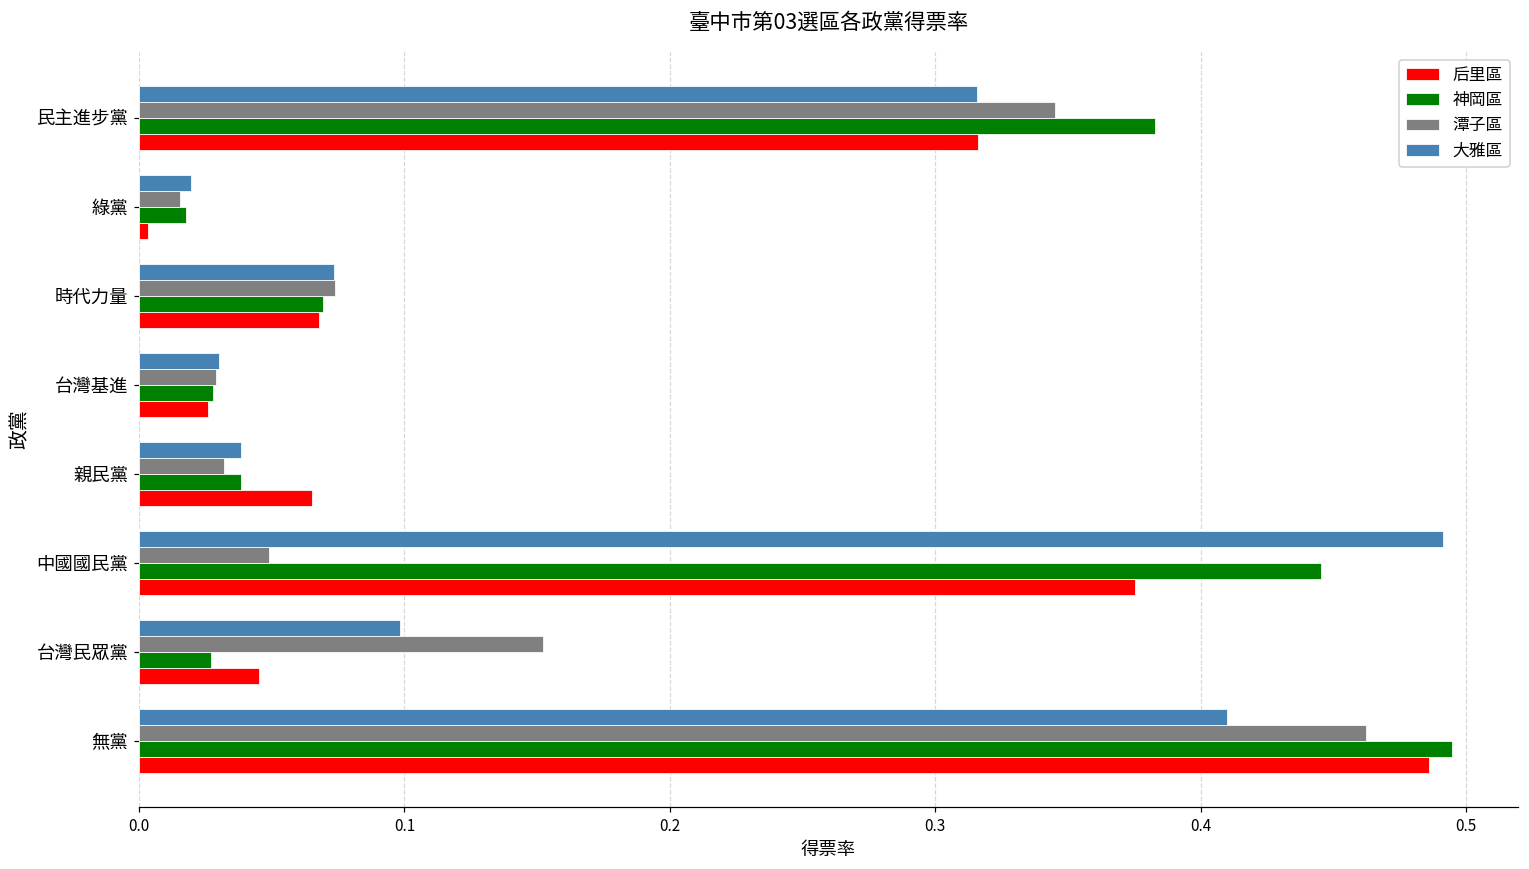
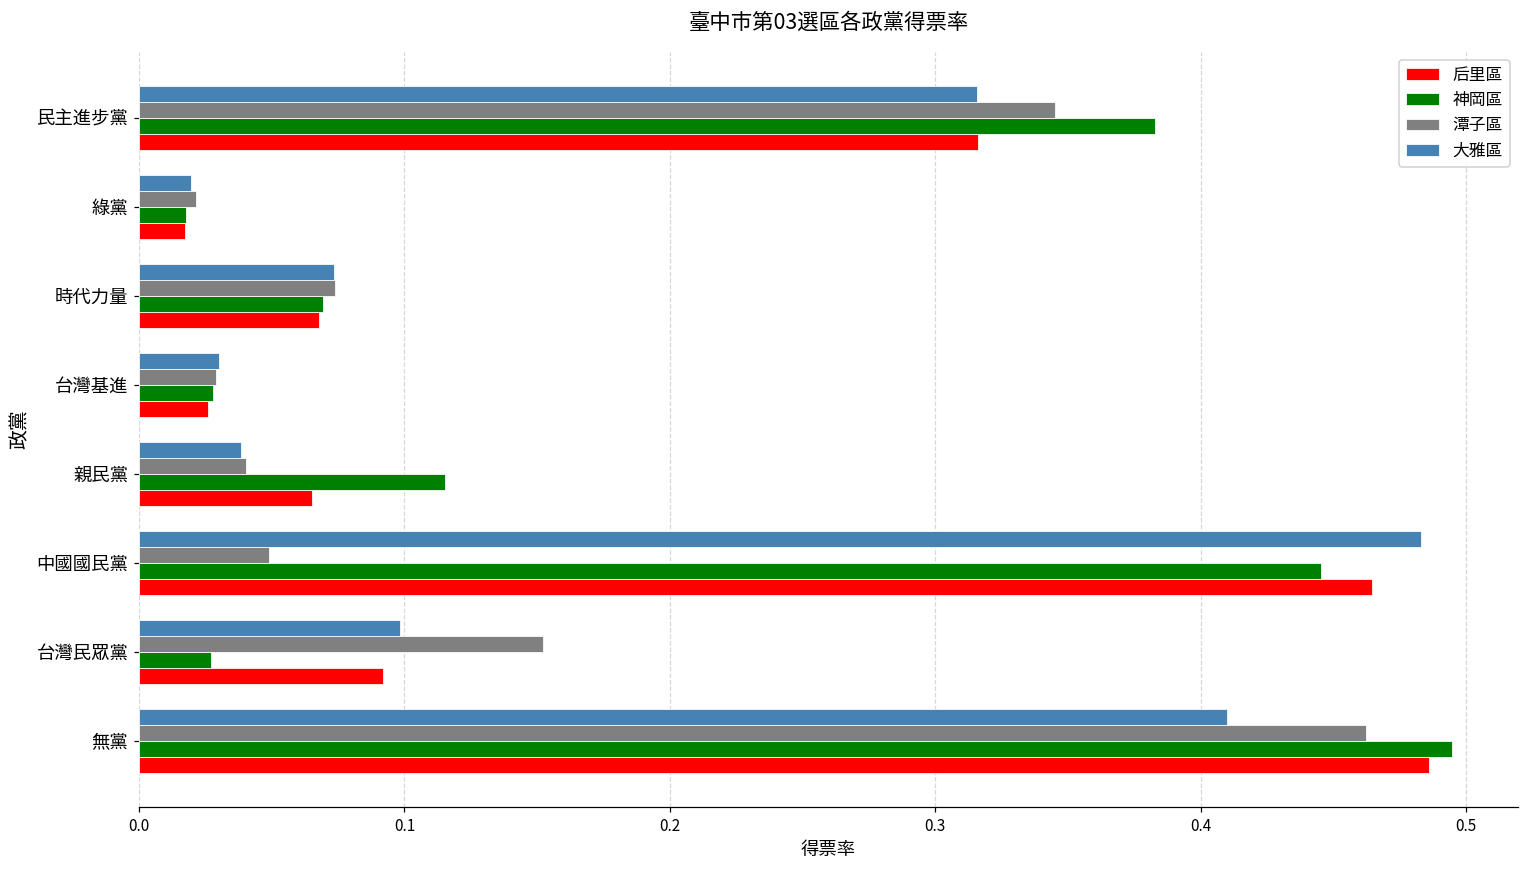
  {
    "后里區": {
      "民主進步黨": 0.316,
-     "綠黨": 0.003,
+     "綠黨": 0.018,
      "時代力量": 0.068,
      "台灣基進": 0.026,
      "親民黨": 0.065,
-     "中國國民黨": 0.375,
-     "台灣民眾黨": 0.045,
+     "中國國民黨": 0.465,
+     "台灣民眾黨": 0.092,
      "無黨": 0.486
    },
    "神岡區": {
      "民主進步黨": 0.383,
      "綠黨": 0.018,
      "時代力量": 0.070,
      "台灣基進": 0.028,
-     "親民黨": 0.039,
+     "親民黨": 0.115,
      "中國國民黨": 0.446,
      "台灣民眾黨": 0.027,
      "無黨": 0.495
    },
    "潭子區": {
      "民主進步黨": 0.345,
-     "綠黨": 0.016,
+     "綠黨": 0.021,
      "時代力量": 0.074,
      "台灣基進": 0.029,
-     "親民黨": 0.032,
+     "親民黨": 0.040,
      "中國國民黨": 0.049,
      "台灣民眾黨": 0.152,
      "無黨": 0.462
    },
    "大雅區": {
      "民主進步黨": 0.316,
      "綠黨": 0.020,
      "時代力量": 0.073,
      "台灣基進": 0.030,
      "親民黨": 0.038,
-     "中國國民黨": 0.491,
+     "中國國民黨": 0.483,
      "台灣民眾黨": 0.098,
      "無黨": 0.410
    }
  }
